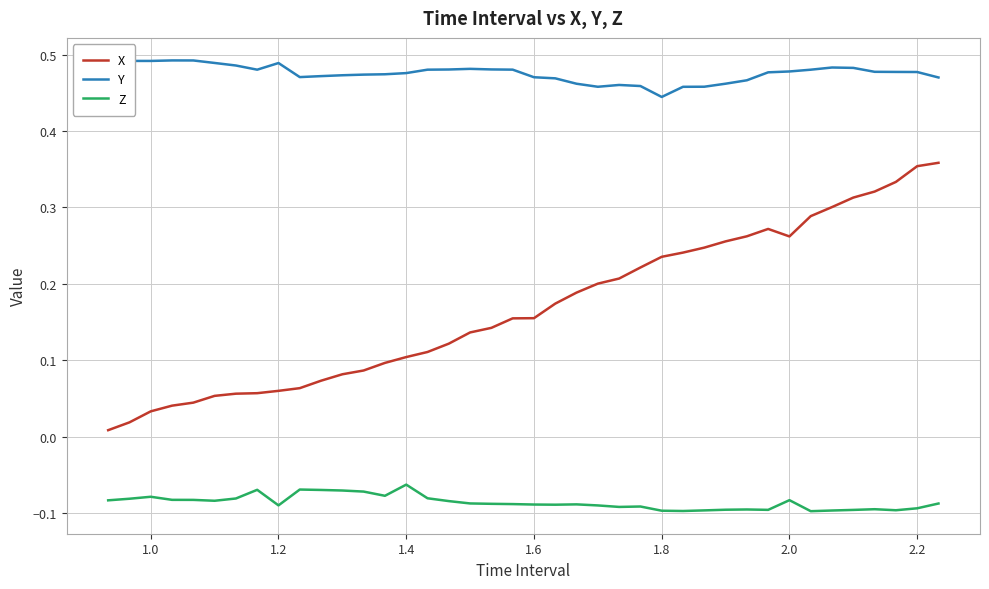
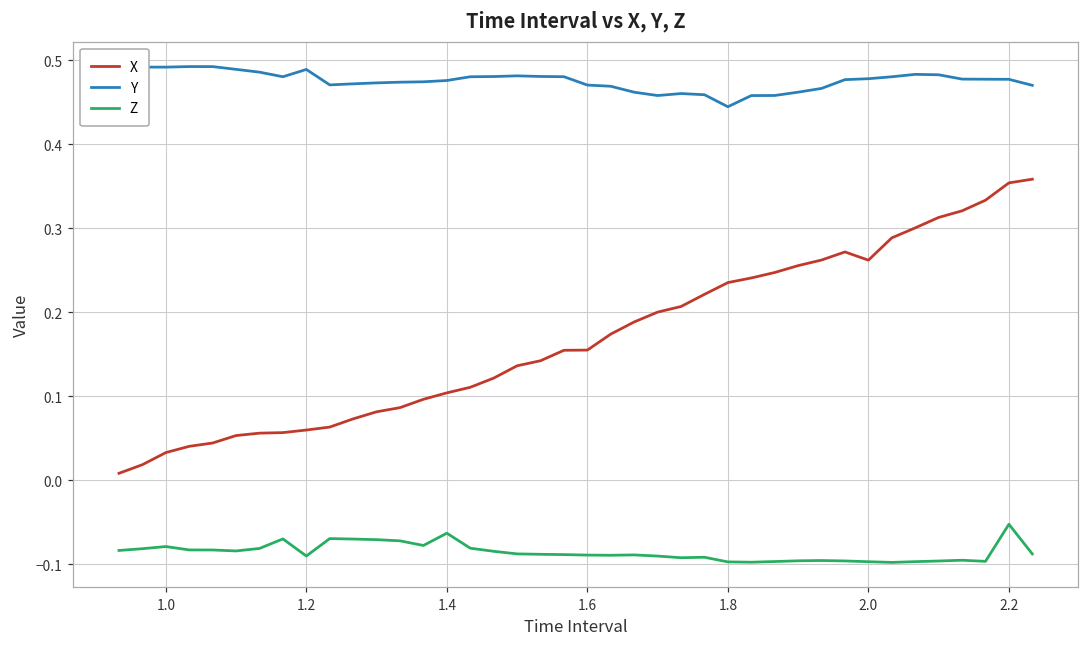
  {
    "X": {
      "1.0": 0.03,
      "1.2": 0.06,
      "1.4": 0.10,
      "1.6": 0.15,
      "1.8": 0.24,
      "2.0": 0.26,
      "2.2": 0.35
    },
    "Y": {
      "1.0": 0.49,
      "1.2": 0.49,
      "1.4": 0.48,
      "1.6": 0.47,
      "1.8": 0.44,
      "2.0": 0.48,
      "2.2": 0.48
    },
    "Z": {
      "1.0": -0.08,
      "1.2": -0.09,
      "1.4": -0.06,
      "1.6": -0.09,
      "1.8": -0.10,
-     "2.0": -0.08,
-     "2.2": -0.09
+     "2.0": -0.10,
+     "2.2": -0.05
    }
  }
